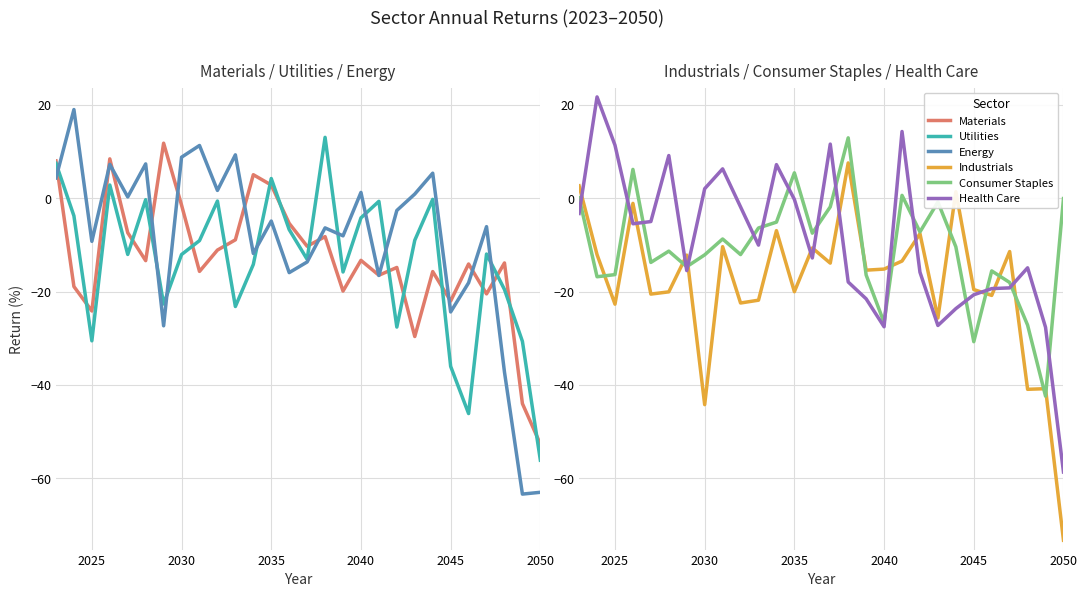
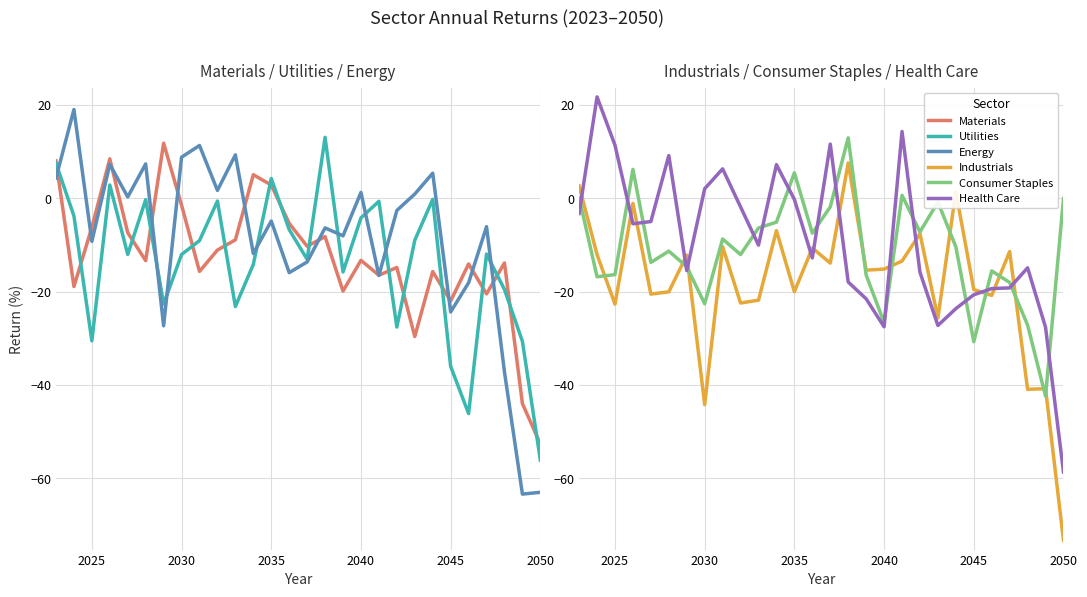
  {
    "Materials / Utilities / Energy": {
      "Materials": {
-       "2025": -24,
+       "2025": -6,
        "2030": -1,
        "2035": 3,
        "2040": -13,
        "2045": -22,
        "2050": -53
      }
    },
    "Industrials / Consumer Staples / Health Care": {
      "Industrials": {
        "2025": -23,
        "2030": -44,
        "2035": -20,
        "2040": -15,
        "2045": -20,
        "2050": -73
      },
      "Consumer Staples": {
        "2025": -16,
-       "2030": -12,
+       "2030": -23,
        "2035": 5,
        "2040": -27,
        "2045": -31,
        "2050": 0
      },
      "Health Care": {
        "2025": 11,
        "2030": 2,
        "2035": 0,
        "2040": -28,
        "2045": -21,
        "2050": -59
      }
    }
  }
